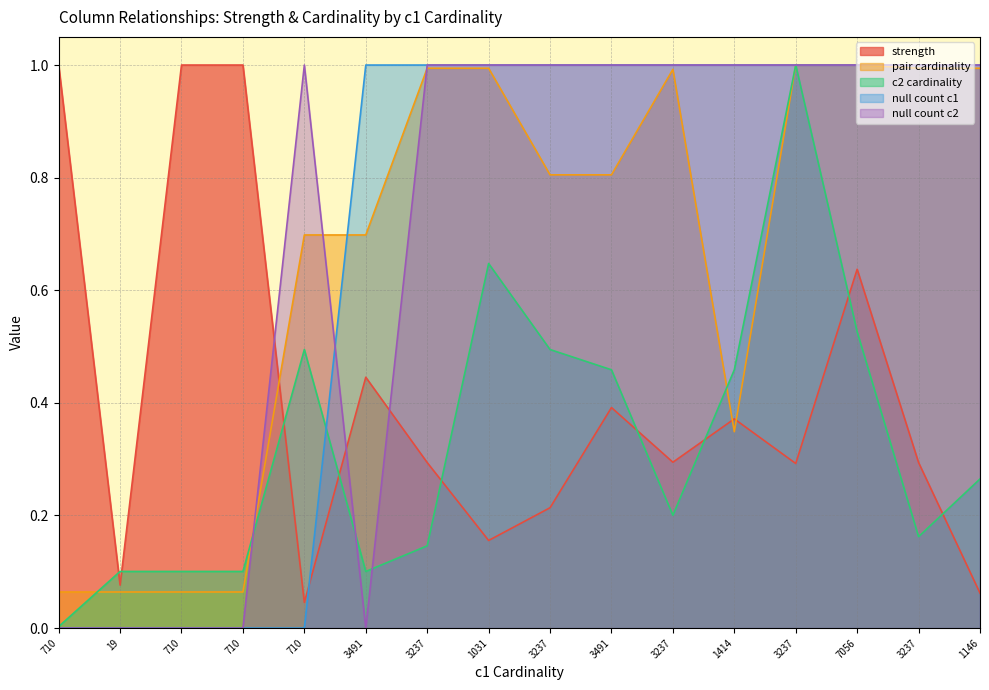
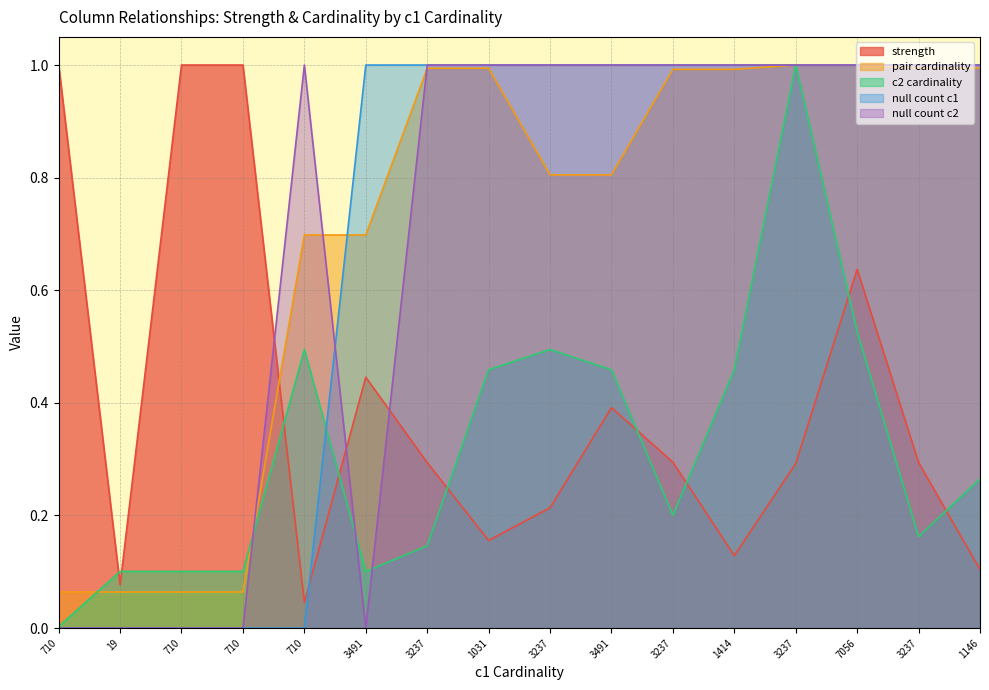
  {
    "strength": {
      "19": 0.08,
      "1031": 0.16,
-     "1414": 0.37,
+     "1414": 0.13,
      "7056": 0.64,
-     "1146": 0.06
+     "1146": 0.10
    },
    "pair cardinality": {
      "19": 0.06,
      "1031": 0.99,
-     "1414": 0.35,
+     "1414": 0.99,
      "1146": 0.99
    },
    "c2 cardinality": {
      "19": 0.10,
-     "1031": 0.65,
+     "1031": 0.46,
      "1414": 0.46,
      "7056": 0.53,
      "1146": 0.26
    }
  }
